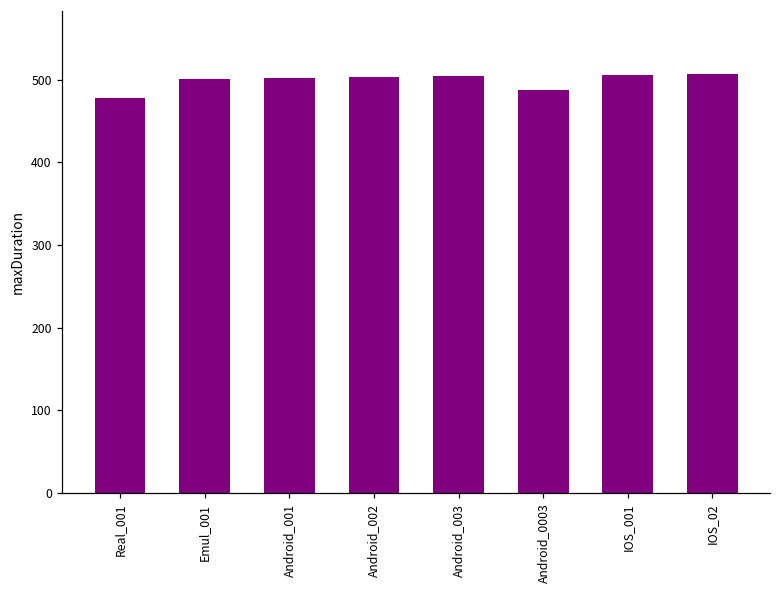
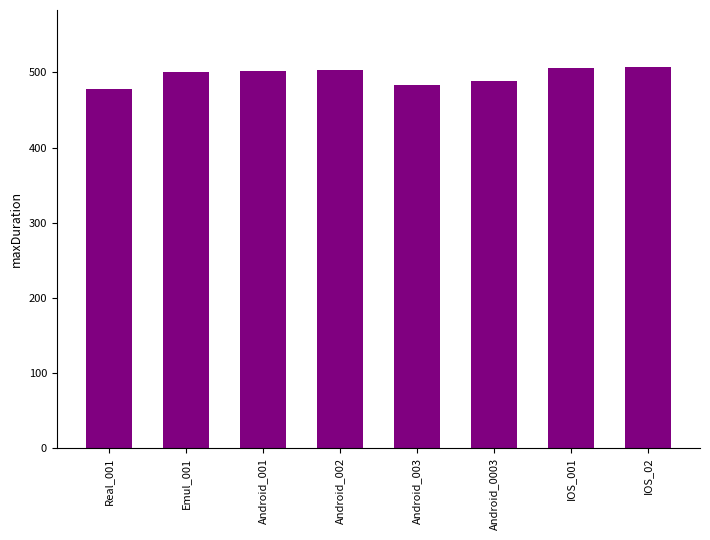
  {
    "Real_001": 480,
    "Emul_001": 500,
    "Android_001": 500,
    "Android_002": 500,
-   "Android_003": 500,
+   "Android_003": 480,
    "Android_0003": 490,
    "IOS_001": 510,
    "IOS_02": 510
  }
